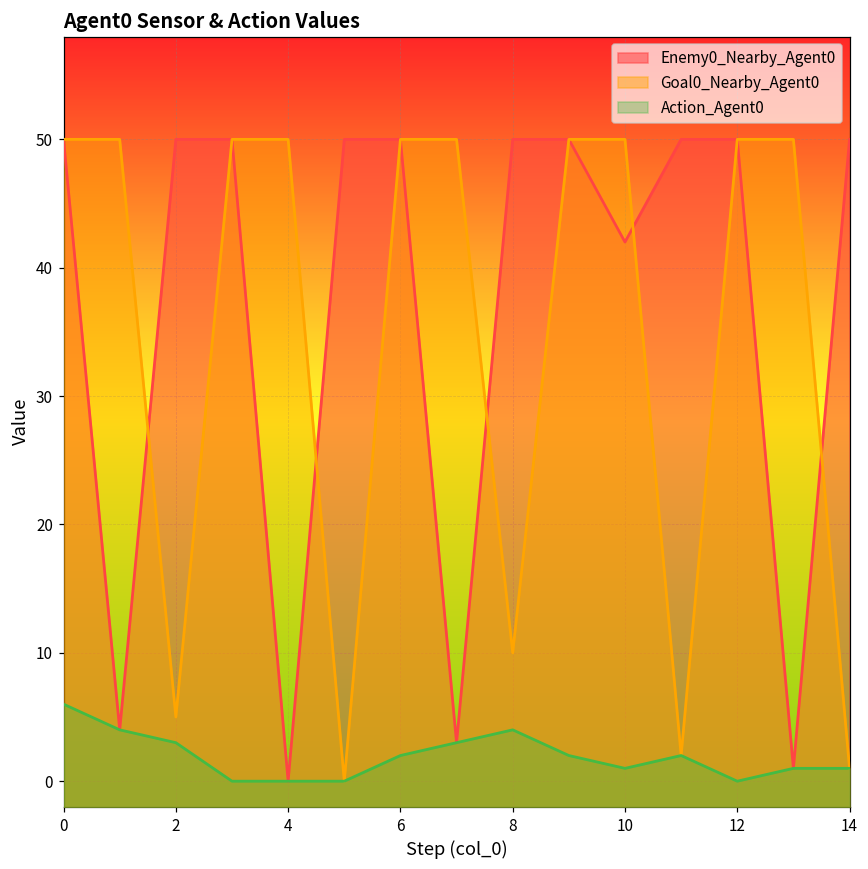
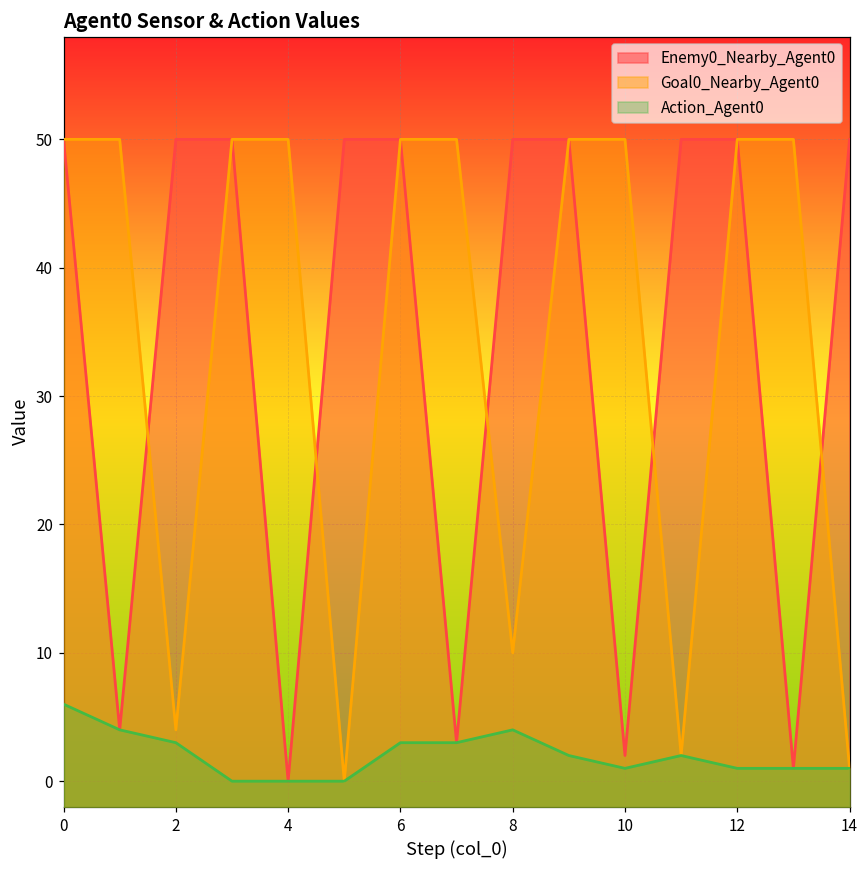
  {
    "Enemy0_Nearby_Agent0": {
      "2": 50,
      "8": 50,
-     "10": 42,
+     "10": 2,
      "14": 50
    },
    "Goal0_Nearby_Agent0": {
-     "2": 5,
+     "2": 4,
      "4": 50,
      "8": 10,
      "10": 50
    },
    "Action_Agent0": {
      "0": 6,
      "2": 3,
-     "6": 2,
+     "6": 3,
      "8": 4,
      "10": 1,
-     "12": 0
+     "12": 1
    }
  }
